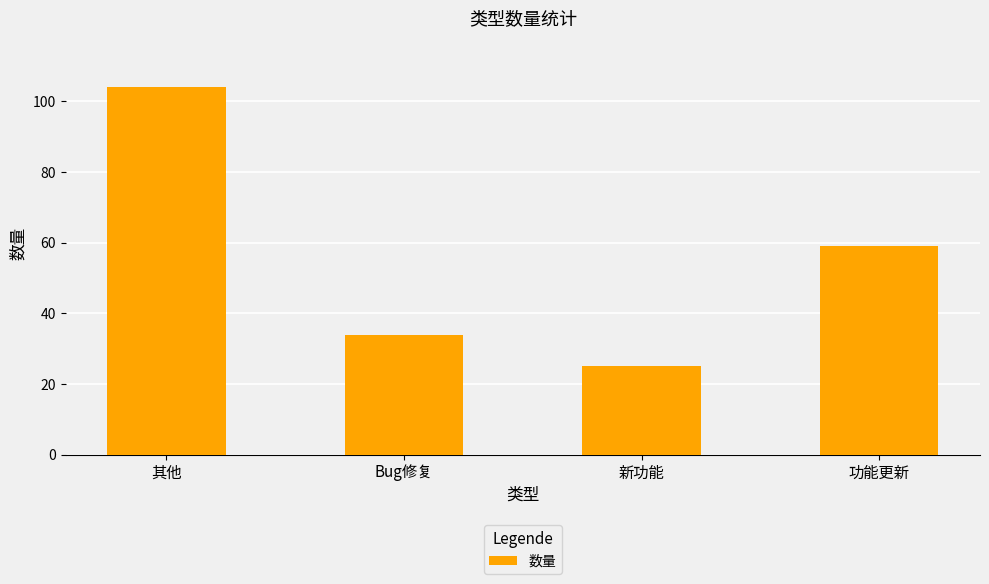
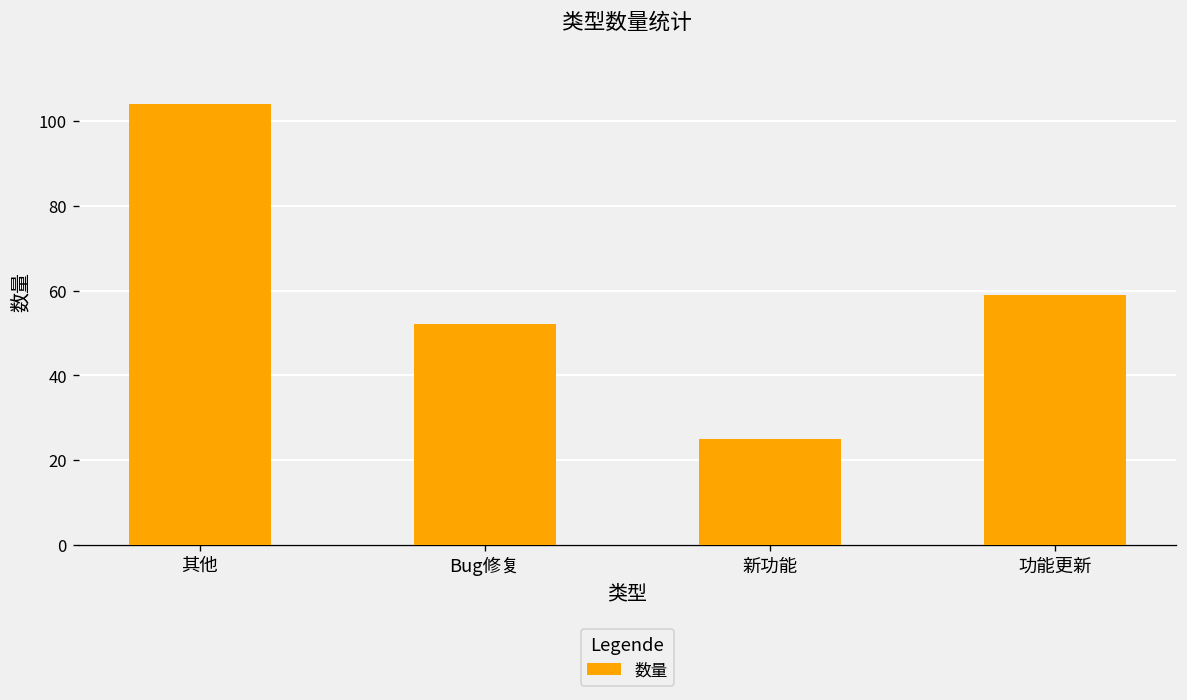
  {
    "其他": 104,
-   "Bug修复": 34,
+   "Bug修复": 52,
    "新功能": 25,
    "功能更新": 59
  }
